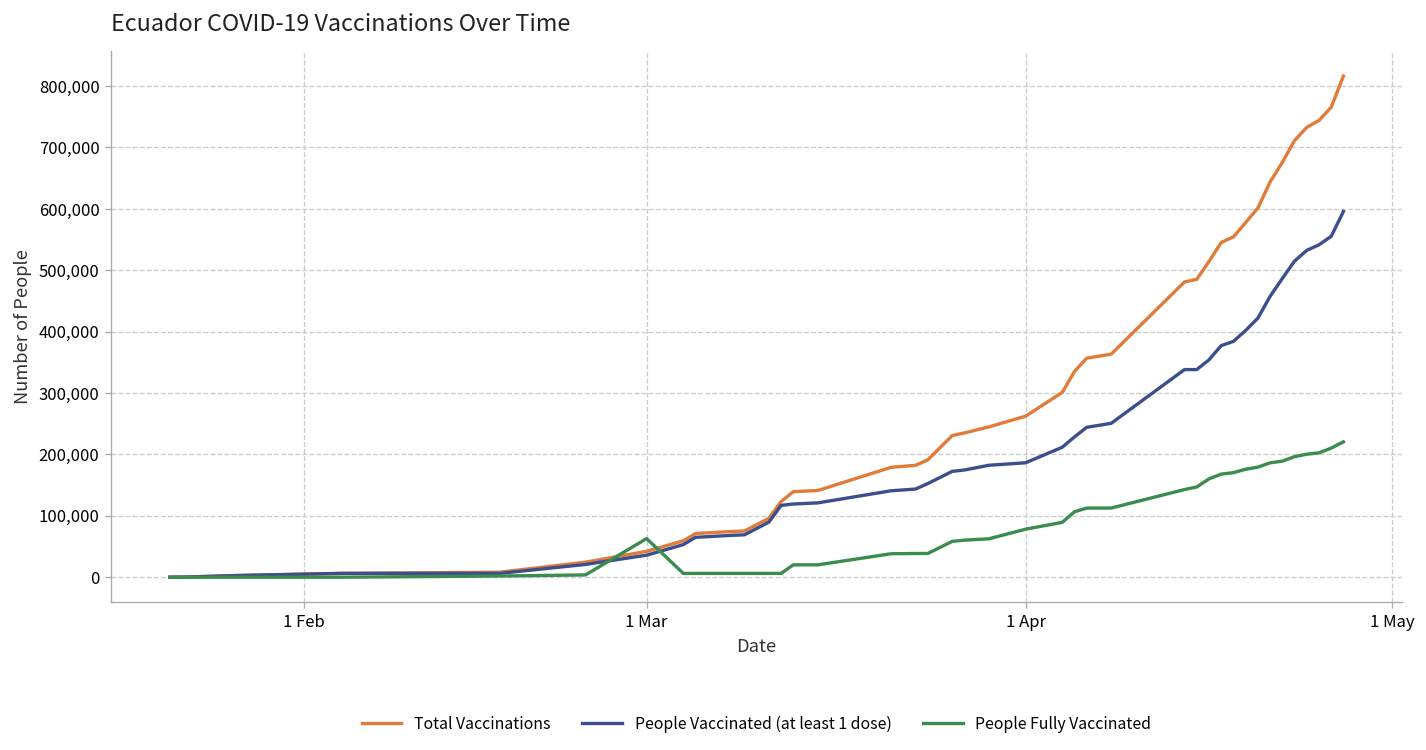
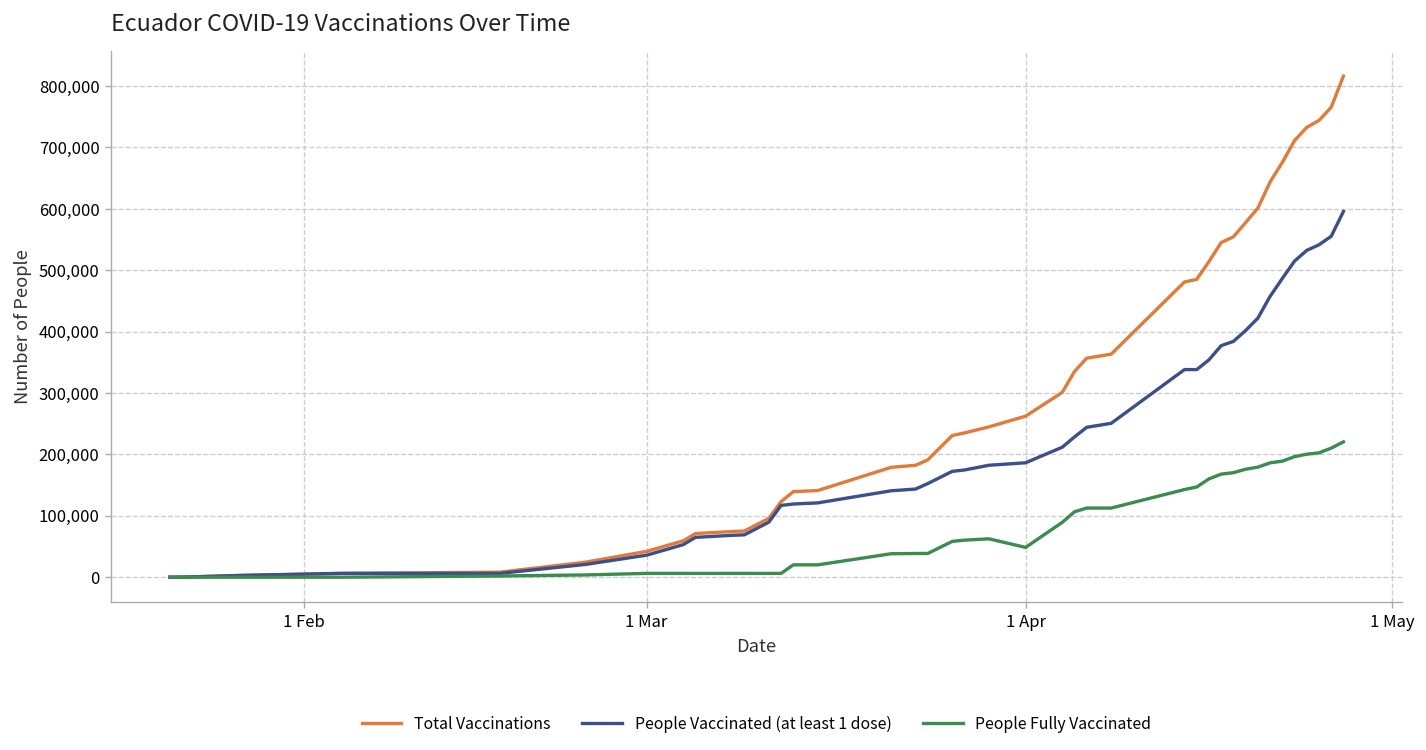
  {
    "Total Vaccinations": {
      "1 Mar": "40,000",
      "1 Apr": "260,000"
    },
    "People Vaccinated (at least 1 dose)": {
      "1 Mar": "40,000",
      "1 Apr": "190,000"
    },
    "People Fully Vaccinated": {
-     "1 Mar": "60,000",
-     "1 Apr": "80,000"
+     "1 Mar": "10,000",
+     "1 Apr": "50,000"
    }
  }
